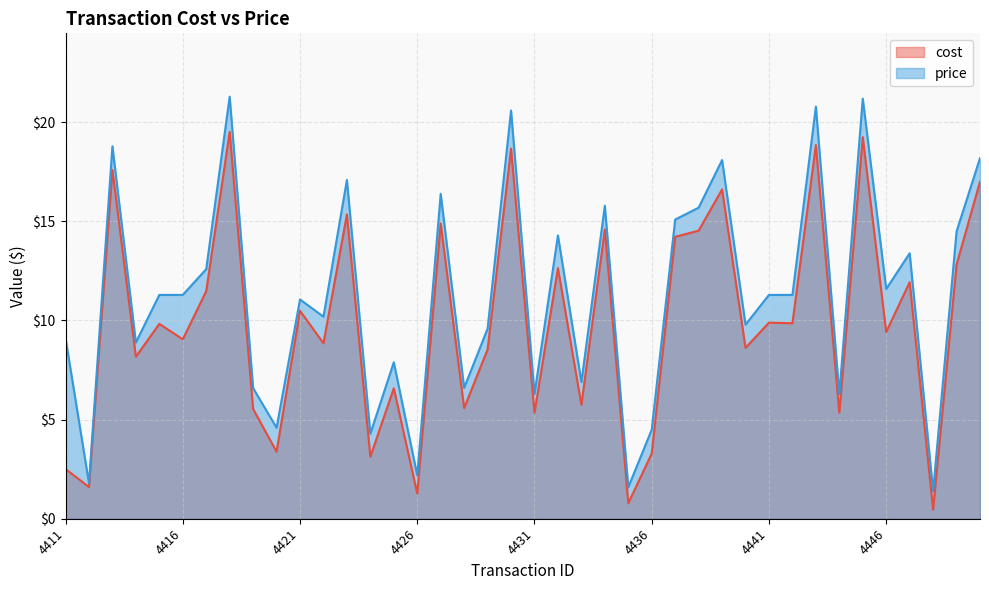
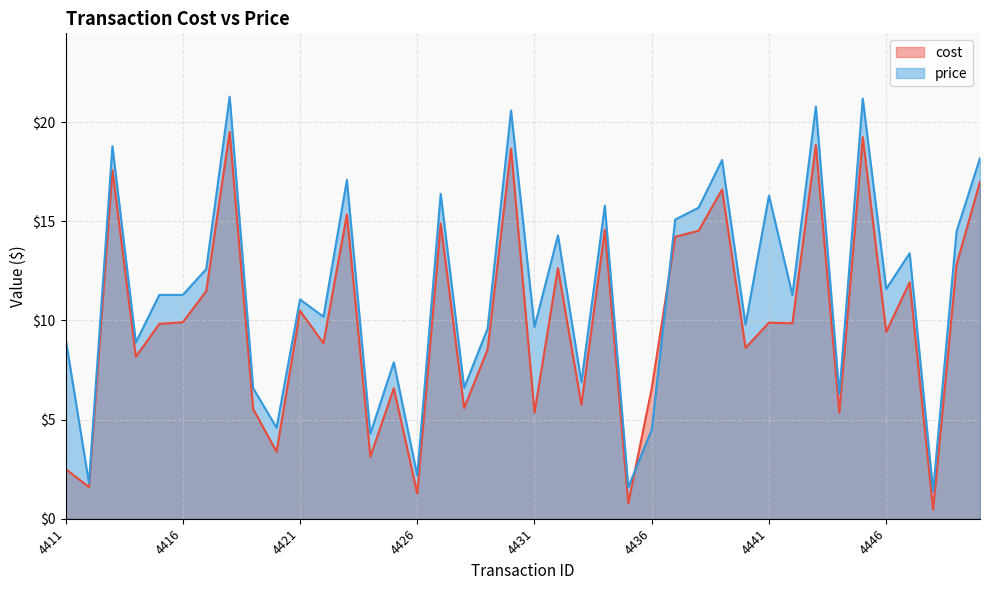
  {
    "cost": {
      "4411": "$2.5",
-     "4416": "$9.1",
+     "4416": "$9.9",
      "4421": "$10.5",
      "4426": "$1.3",
      "4431": "$5.4",
-     "4436": "$3.3",
+     "4436": "$6.6",
      "4441": "$9.9",
      "4446": "$9.4"
    },
    "price": {
      "4411": "$9.1",
      "4416": "$11.3",
      "4421": "$11.1",
      "4426": "$2.2",
-     "4431": "$6.3",
+     "4431": "$9.7",
      "4436": "$4.5",
-     "4441": "$11.3",
+     "4441": "$16.3",
      "4446": "$11.6"
    }
  }
